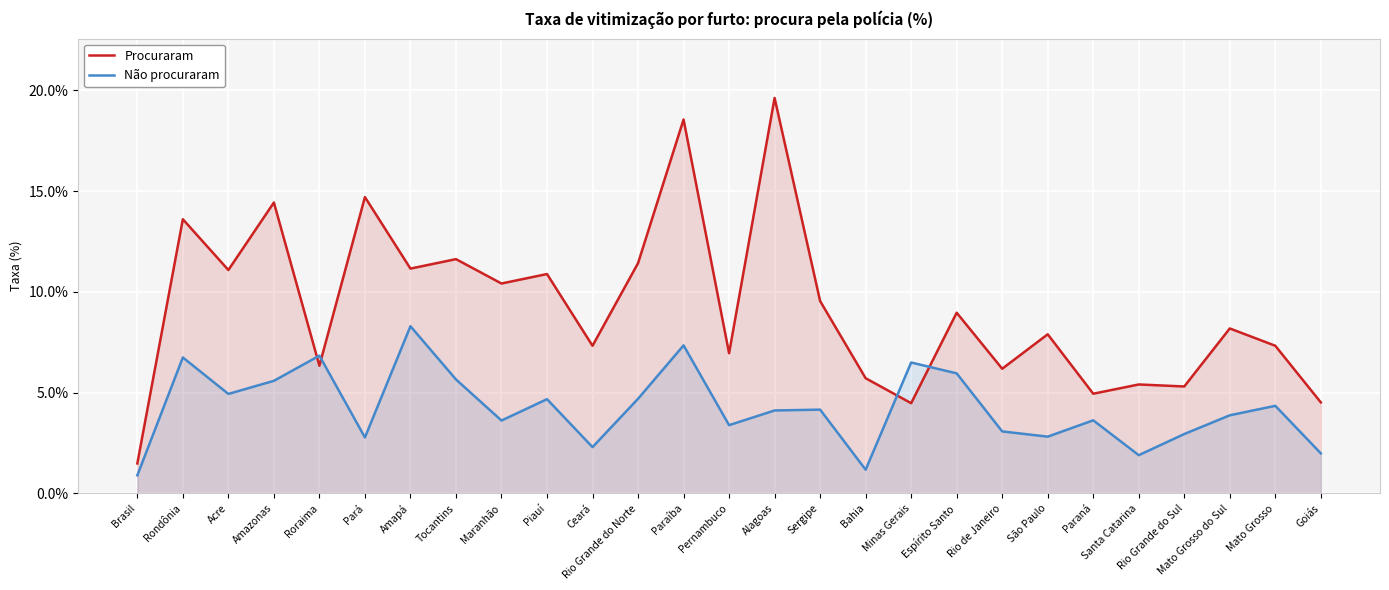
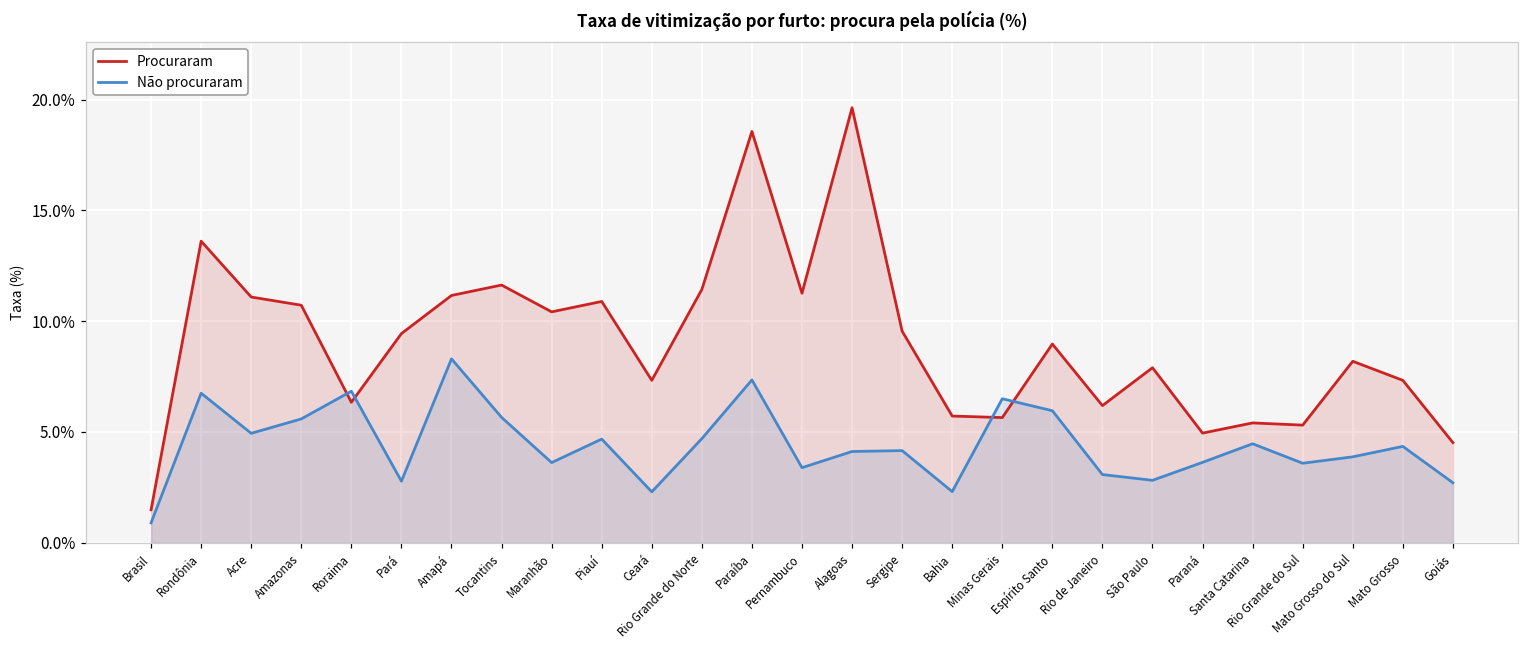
  {
    "Procuraram": {
      "Brasil": "1.5%",
      "Rondônia": "13.6%",
      "Acre": "11.1%",
-     "Amazonas": "14.4%",
+     "Amazonas": "10.7%",
      "Roraima": "6.3%",
-     "Pará": "14.7%",
+     "Pará": "9.4%",
      "Amapá": "11.2%",
      "Tocantins": "11.6%",
      "Maranhão": "10.4%",
      "Piauí": "10.9%",
      "Ceará": "7.3%",
      "Rio Grande do Norte": "11.4%",
      "Paraíba": "18.6%",
-     "Pernambuco": "7.0%",
+     "Pernambuco": "11.3%",
      "Alagoas": "19.6%",
      "Sergipe": "9.6%",
      "Bahia": "5.7%",
-     "Minas Gerais": "4.5%",
+     "Minas Gerais": "5.7%",
      "Espírito Santo": "9.0%",
      "Rio de Janeiro": "6.2%",
      "São Paulo": "7.9%",
      "Paraná": "5.0%",
      "Santa Catarina": "5.4%",
      "Rio Grande do Sul": "5.3%",
      "Mato Grosso do Sul": "8.2%",
      "Mato Grosso": "7.3%",
      "Goiás": "4.5%"
    },
    "Não procuraram": {
      "Brasil": "0.9%",
      "Rondônia": "6.8%",
      "Acre": "4.9%",
      "Amazonas": "5.6%",
      "Roraima": "6.8%",
      "Pará": "2.8%",
      "Amapá": "8.3%",
      "Tocantins": "5.7%",
      "Maranhão": "3.6%",
      "Piauí": "4.7%",
      "Ceará": "2.3%",
      "Rio Grande do Norte": "4.7%",
      "Paraíba": "7.4%",
      "Pernambuco": "3.4%",
      "Alagoas": "4.1%",
      "Sergipe": "4.2%",
-     "Bahia": "1.2%",
+     "Bahia": "2.3%",
      "Minas Gerais": "6.5%",
      "Espírito Santo": "6.0%",
      "Rio de Janeiro": "3.1%",
      "São Paulo": "2.8%",
      "Paraná": "3.6%",
-     "Santa Catarina": "1.9%",
-     "Rio Grande do Sul": "3.0%",
+     "Santa Catarina": "4.5%",
+     "Rio Grande do Sul": "3.6%",
      "Mato Grosso do Sul": "3.9%",
      "Mato Grosso": "4.4%",
-     "Goiás": "2.0%"
+     "Goiás": "2.7%"
    }
  }
